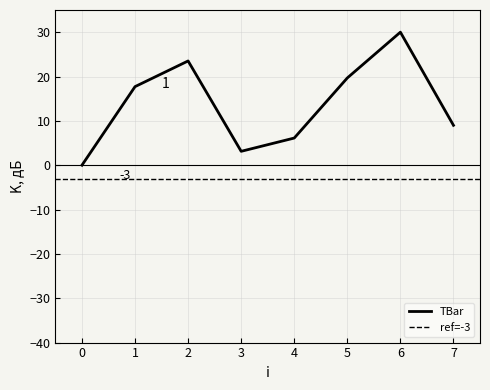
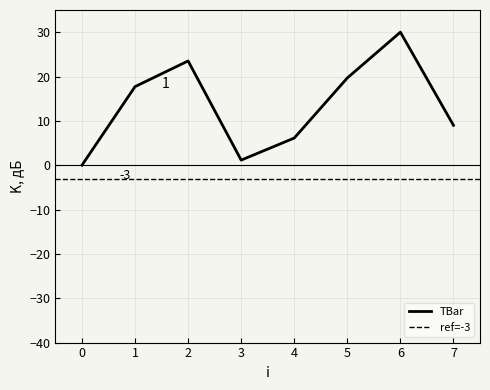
  {
    "0": 0,
    "1": 18,
-   "3": 3,
+   "3": 1,
    "4": 6,
    "5": 20,
    "6": 30,
    "7": 9
  }
